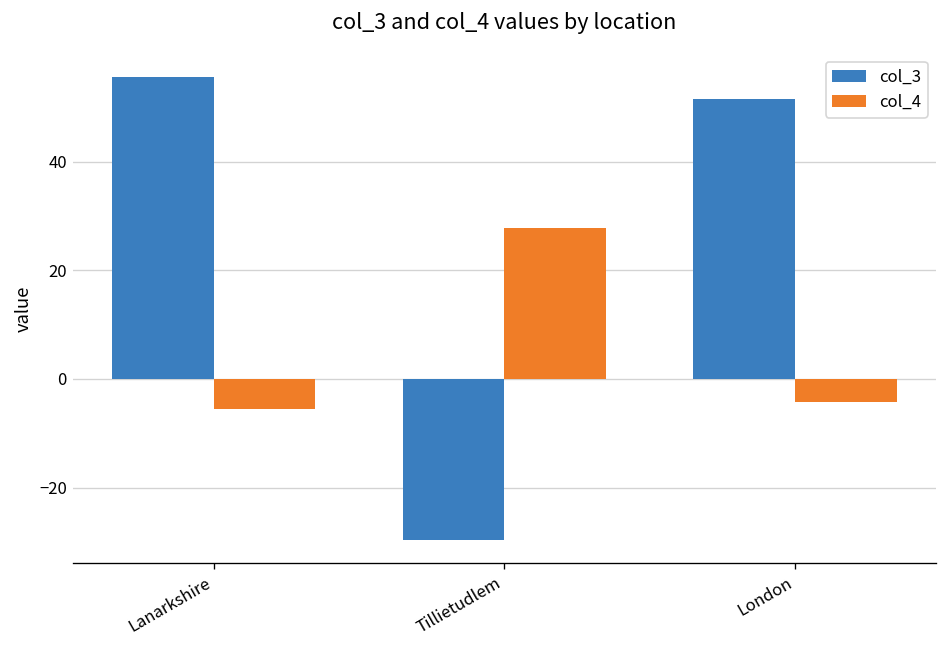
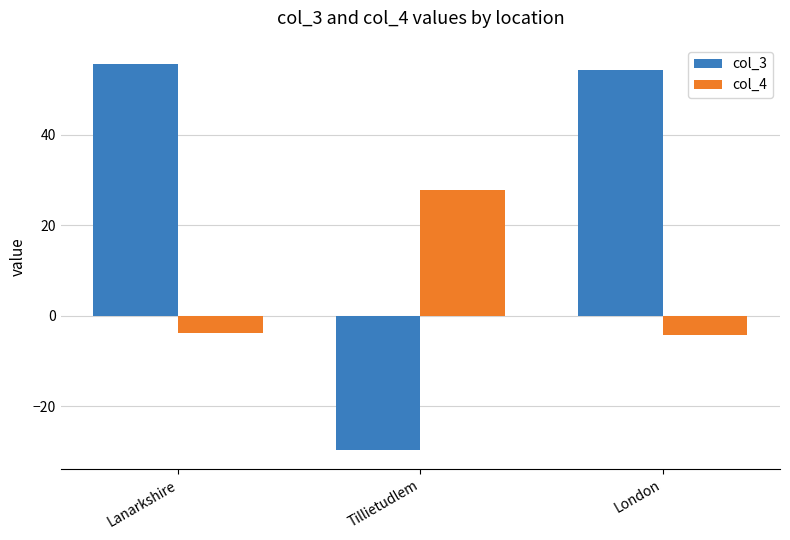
  {
    "col_3": {
      "Lanarkshire": 56,
      "Tillietudlem": -30,
-     "London": 52
+     "London": 54
    },
    "col_4": {
-     "Lanarkshire": -6,
+     "Lanarkshire": -4,
      "Tillietudlem": 28,
      "London": -4
    }
  }
